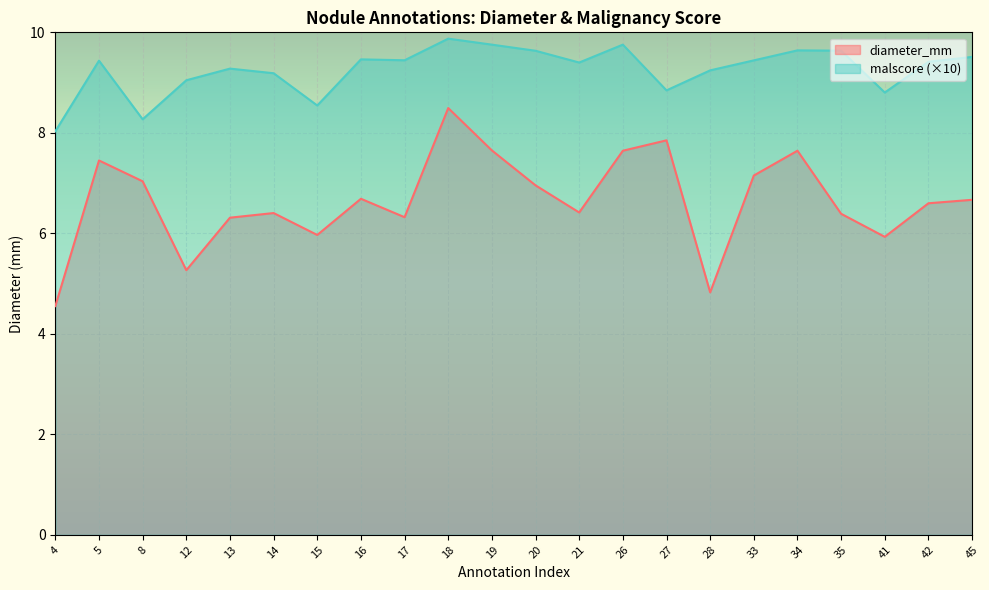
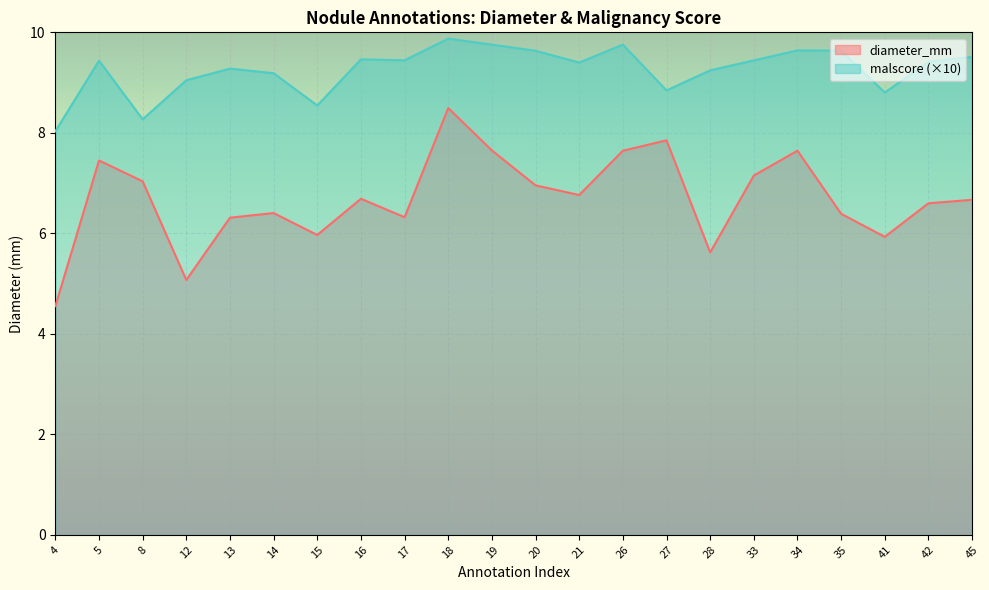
  {
    "diameter_mm": {
      "4": 4.6,
      "5": 7.4,
      "8": 7.0,
-     "12": 5.3,
+     "12": 5.1,
      "13": 6.3,
      "14": 6.4,
      "15": 6.0,
      "16": 6.7,
      "17": 6.3,
      "18": 8.5,
      "19": 7.6,
      "20": 7.0,
-     "21": 6.4,
+     "21": 6.8,
      "26": 7.6,
      "27": 7.9,
-     "28": 4.8,
+     "28": 5.6,
      "33": 7.2,
      "34": 7.6,
      "35": 6.4,
      "41": 5.9,
      "42": 6.6,
      "45": 6.7
    },
    "malscore (×10)": {
      "4": 8.0,
      "5": 9.4,
      "8": 8.3,
      "12": 9.0,
      "13": 9.3,
      "14": 9.2,
      "15": 8.5,
      "16": 9.5,
      "17": 9.4,
      "18": 9.9,
      "19": 9.8,
      "20": 9.6,
      "21": 9.4,
      "26": 9.8,
      "27": 8.8,
      "28": 9.2,
      "33": 9.4,
      "34": 9.6,
      "41": 8.8,
      "45": 9.5
    }
  }
